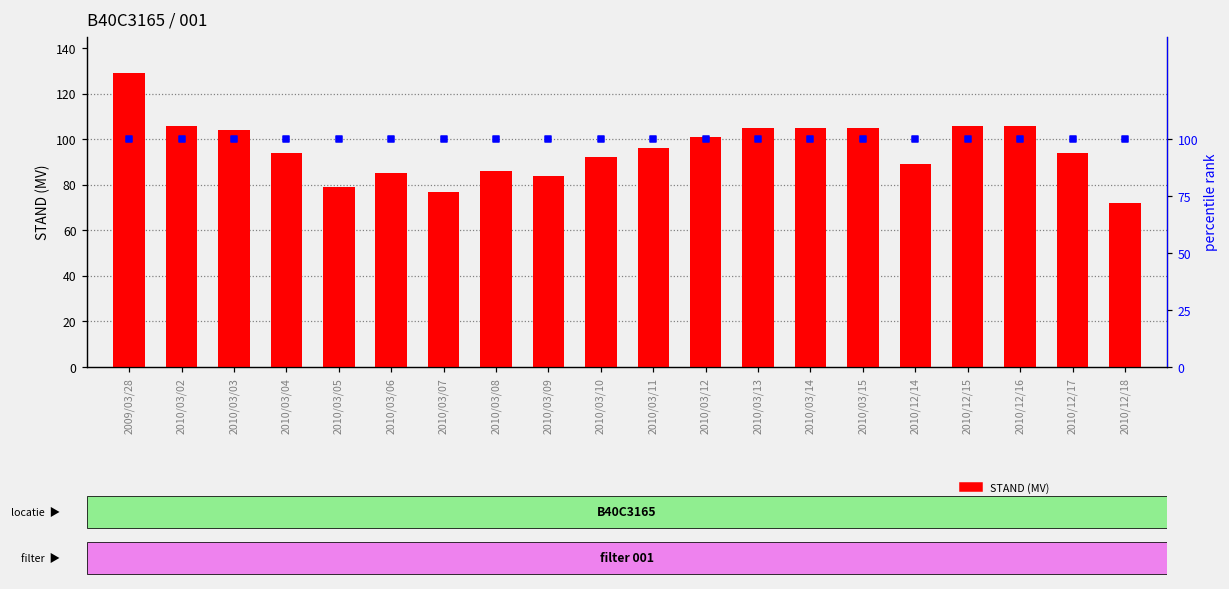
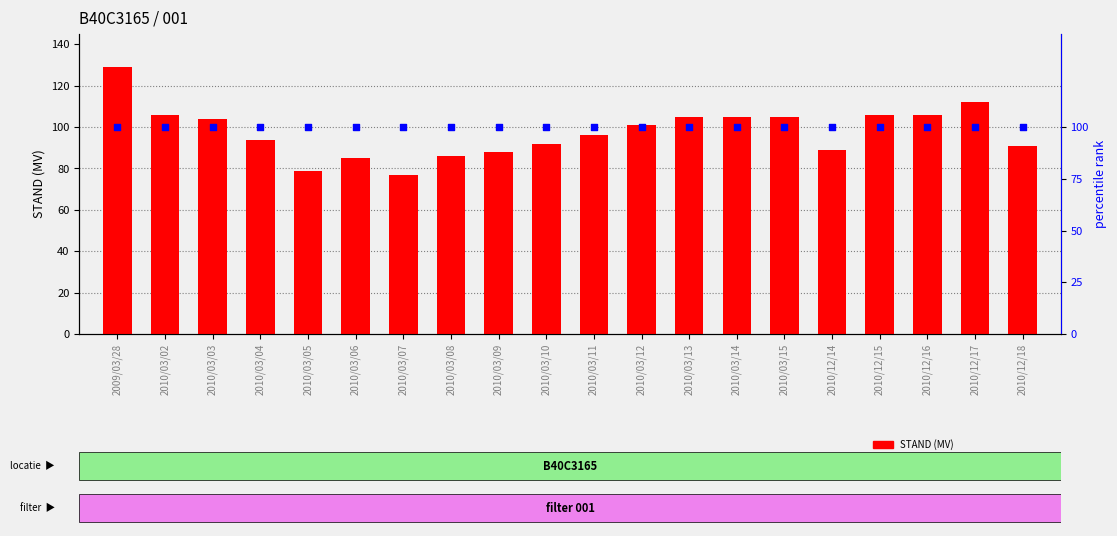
  {
    "STAND (MV)": {
      "2009/03/28": 129,
      "2010/03/02": 106,
      "2010/03/03": 104,
      "2010/03/04": 94,
      "2010/03/05": 79,
      "2010/03/06": 85,
      "2010/03/07": 77,
      "2010/03/08": 86,
-     "2010/03/09": 84,
+     "2010/03/09": 88,
      "2010/03/10": 92,
      "2010/03/11": 96,
      "2010/03/12": 101,
      "2010/03/13": 105,
      "2010/03/14": 105,
      "2010/03/15": 105,
      "2010/12/14": 89,
      "2010/12/15": 106,
      "2010/12/16": 106,
-     "2010/12/17": 94,
-     "2010/12/18": 72
+     "2010/12/17": 112,
+     "2010/12/18": 91
    }
  }
